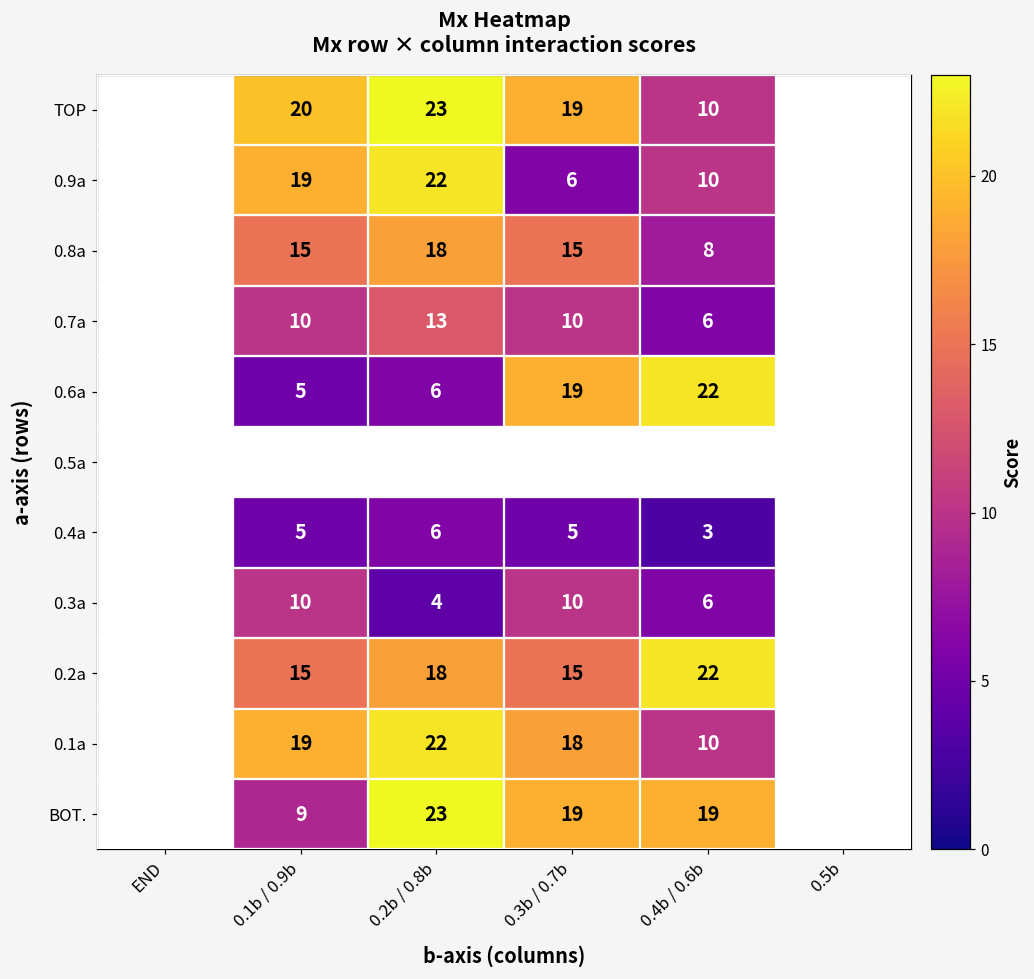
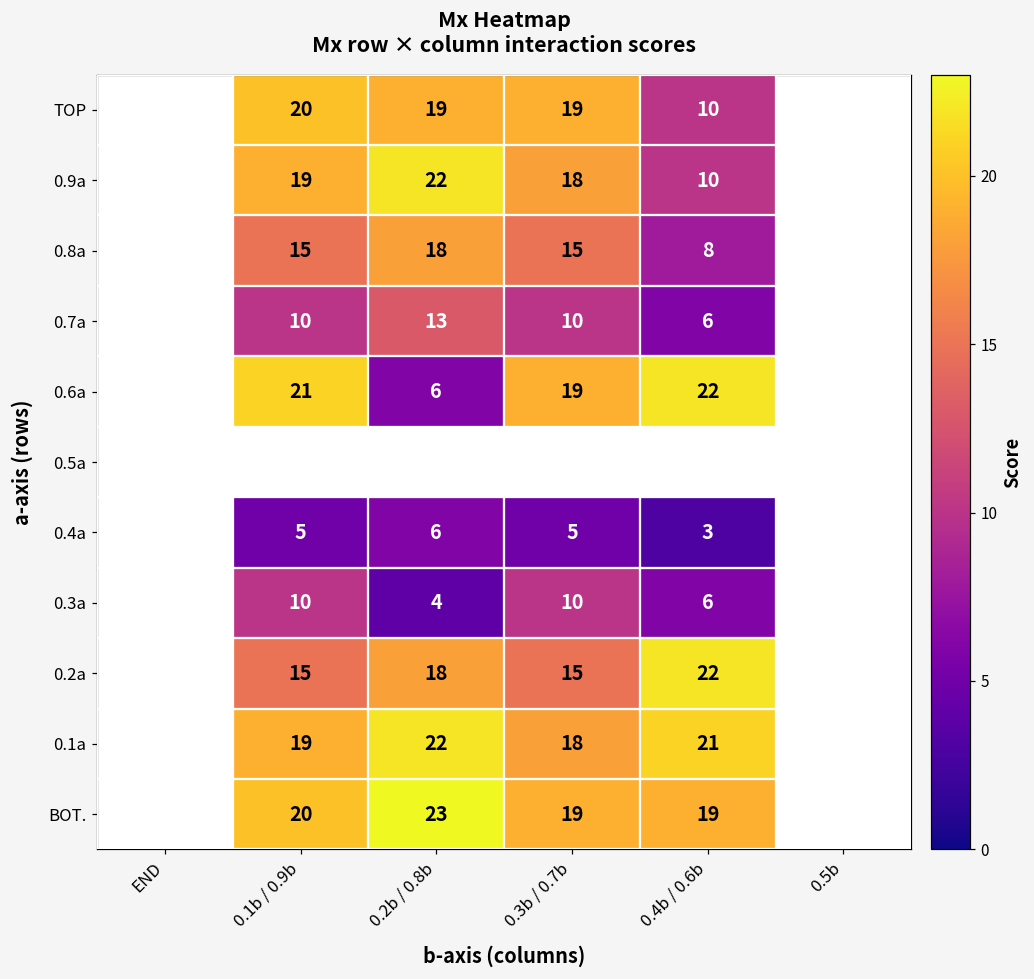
  {
    "TOP": {
      "0.1b / 0.9b": 20,
-     "0.2b / 0.8b": 23,
+     "0.2b / 0.8b": 19,
      "0.3b / 0.7b": 19,
      "0.4b / 0.6b": 10
    },
    "0.9a": {
      "0.1b / 0.9b": 19,
      "0.2b / 0.8b": 22,
-     "0.3b / 0.7b": 6,
+     "0.3b / 0.7b": 18,
      "0.4b / 0.6b": 10
    },
    "0.8a": {
      "0.1b / 0.9b": 15,
      "0.2b / 0.8b": 18,
      "0.3b / 0.7b": 15,
      "0.4b / 0.6b": 8
    },
    "0.7a": {
      "0.1b / 0.9b": 10,
      "0.2b / 0.8b": 13,
      "0.3b / 0.7b": 10,
      "0.4b / 0.6b": 6
    },
    "0.6a": {
-     "0.1b / 0.9b": 5,
+     "0.1b / 0.9b": 21,
      "0.2b / 0.8b": 6,
      "0.3b / 0.7b": 19,
      "0.4b / 0.6b": 22
    },
    "0.4a": {
      "0.1b / 0.9b": 5,
      "0.2b / 0.8b": 6,
      "0.3b / 0.7b": 5,
      "0.4b / 0.6b": 3
    },
    "0.3a": {
      "0.1b / 0.9b": 10,
      "0.2b / 0.8b": 4,
      "0.3b / 0.7b": 10,
      "0.4b / 0.6b": 6
    },
    "0.2a": {
      "0.1b / 0.9b": 15,
      "0.2b / 0.8b": 18,
      "0.3b / 0.7b": 15,
      "0.4b / 0.6b": 22
    },
    "0.1a": {
      "0.1b / 0.9b": 19,
      "0.2b / 0.8b": 22,
      "0.3b / 0.7b": 18,
-     "0.4b / 0.6b": 10
+     "0.4b / 0.6b": 21
    },
    "BOT.": {
-     "0.1b / 0.9b": 9,
+     "0.1b / 0.9b": 20,
      "0.2b / 0.8b": 23,
      "0.3b / 0.7b": 19,
      "0.4b / 0.6b": 19
    }
  }
